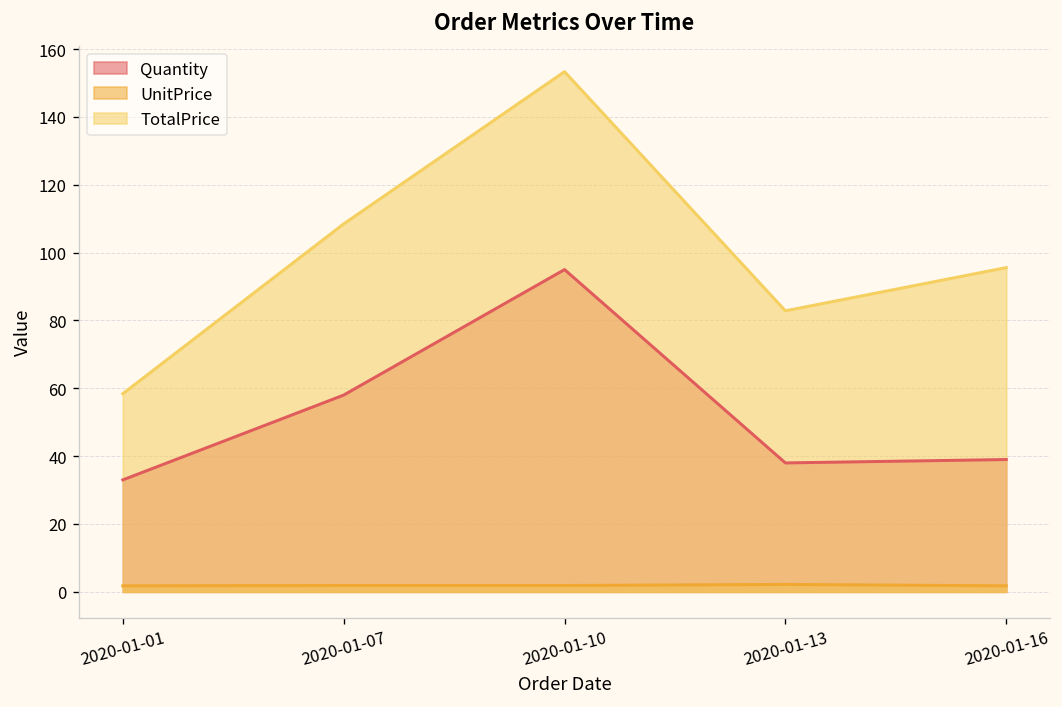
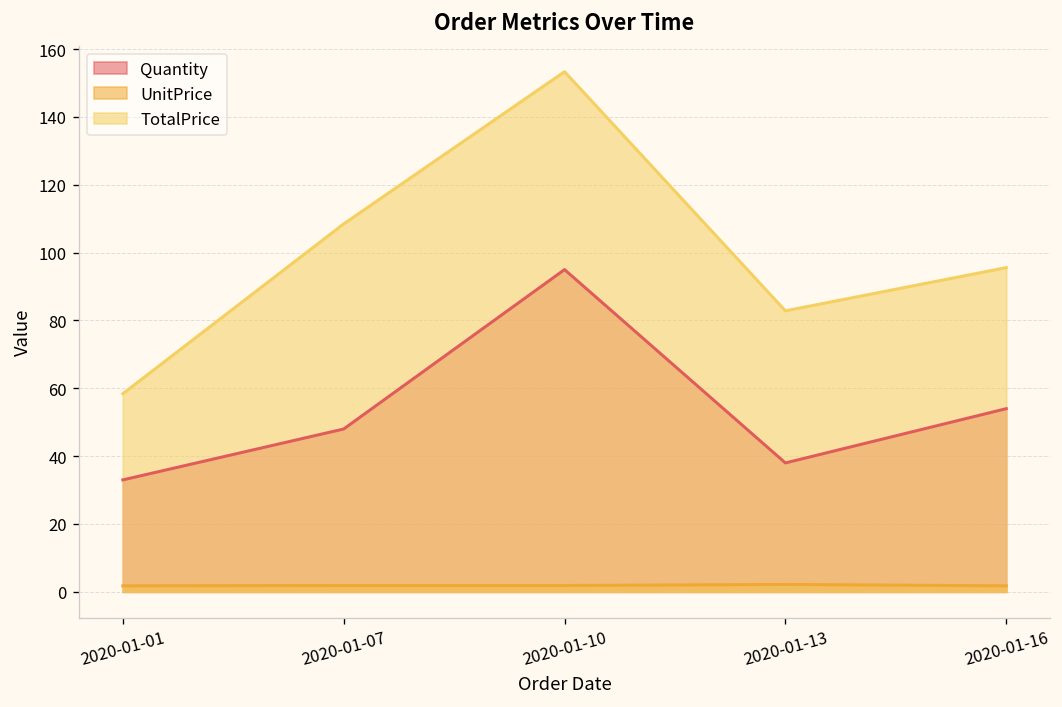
  {
    "Quantity": {
      "2020-01-01": 33,
-     "2020-01-07": 58,
+     "2020-01-07": 48,
      "2020-01-10": 95,
      "2020-01-13": 38,
-     "2020-01-16": 39
+     "2020-01-16": 54
    }
  }
